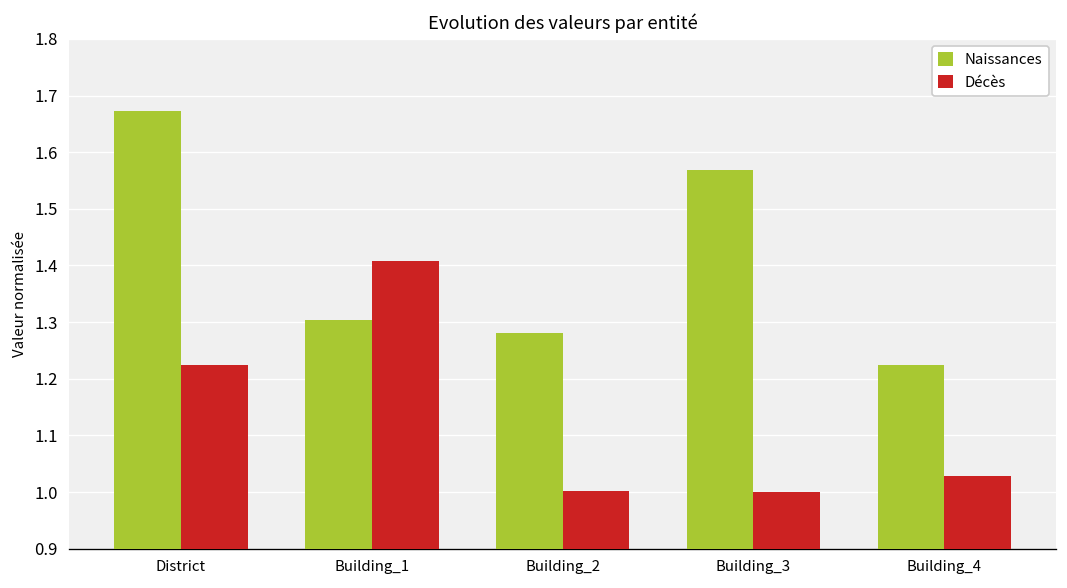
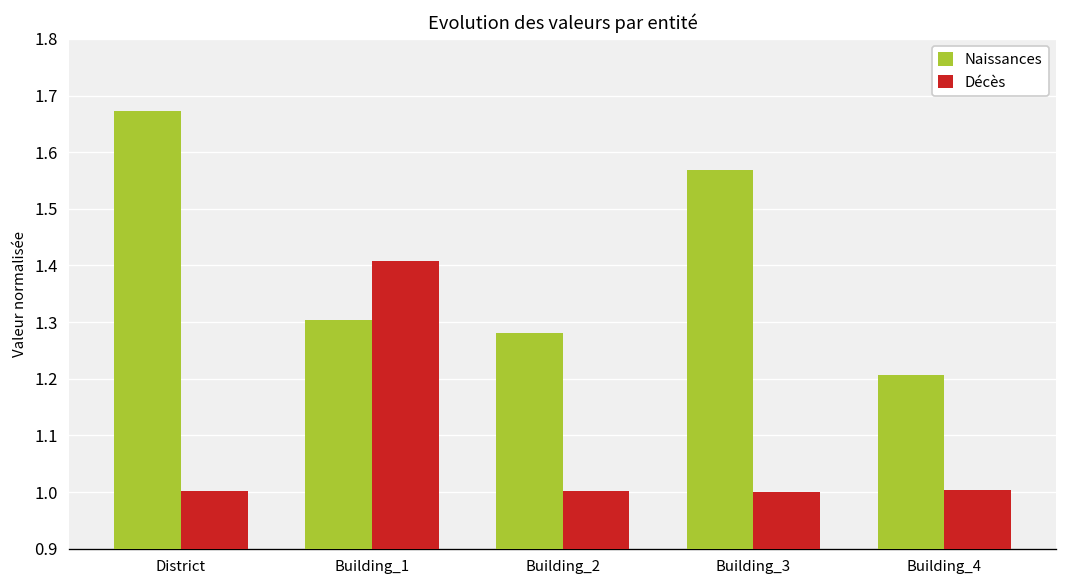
  {
    "Naissances": {
      "District": 1.67,
      "Building_1": 1.30,
      "Building_2": 1.28,
      "Building_3": 1.57,
-     "Building_4": 1.22
+     "Building_4": 1.21
    },
    "Décès": {
-     "District": 1.22,
+     "District": 1.00,
      "Building_1": 1.41,
      "Building_2": 1.00,
      "Building_3": 1.00,
-     "Building_4": 1.03
+     "Building_4": 1.00
    }
  }
